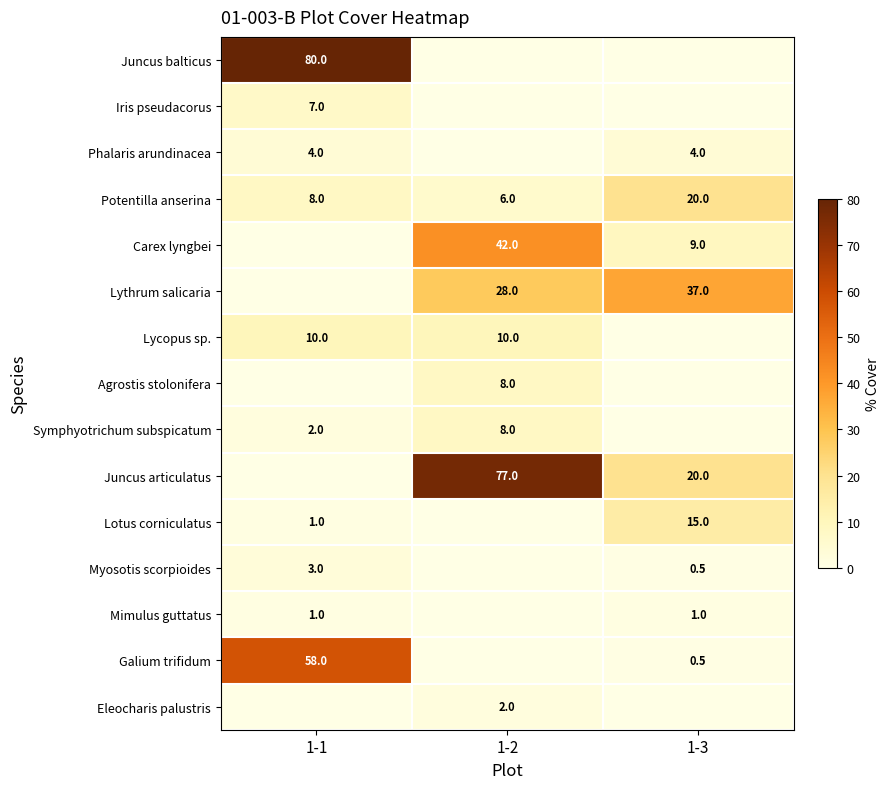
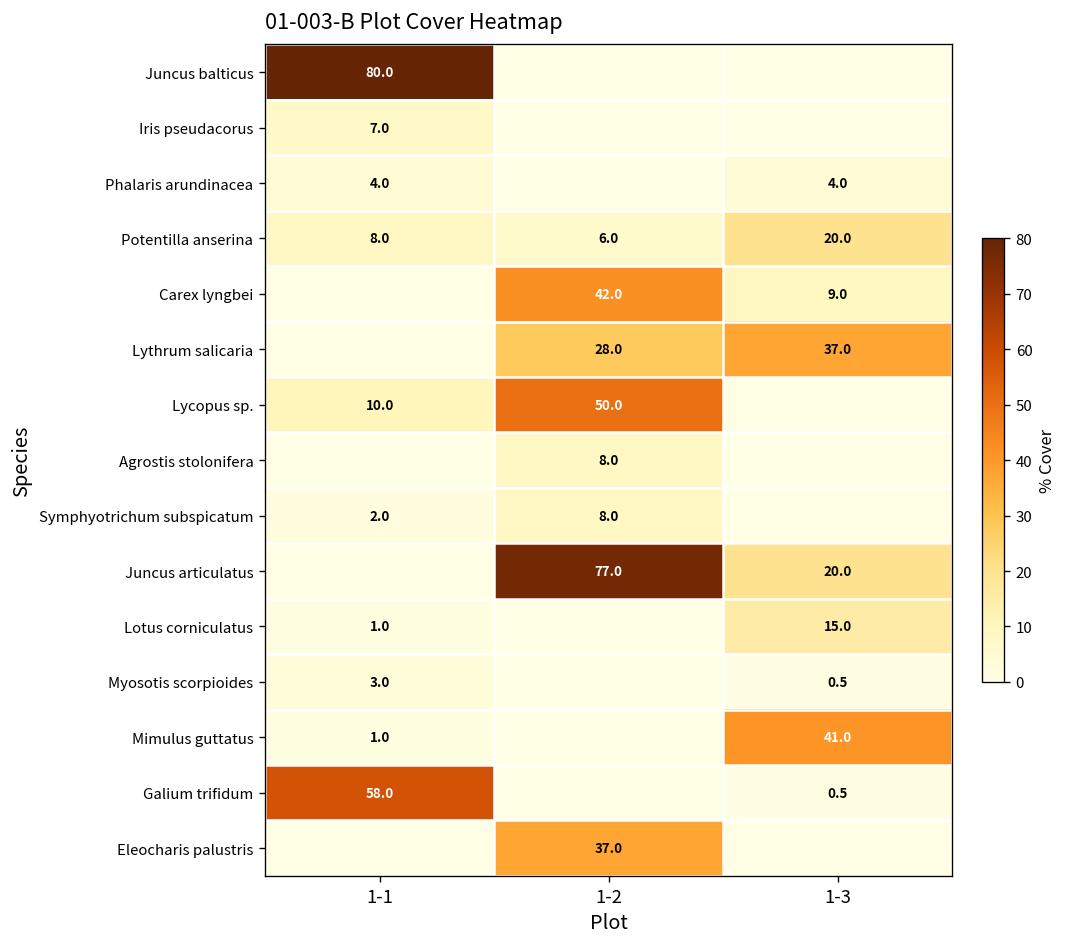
  {
    "Juncus balticus": {
      "1-1": 80.0
    },
    "Iris pseudacorus": {
      "1-1": 7.0
    },
    "Phalaris arundinacea": {
      "1-1": 4.0,
      "1-3": 4.0
    },
    "Potentilla anserina": {
      "1-1": 8.0,
      "1-2": 6.0,
      "1-3": 20.0
    },
    "Carex lyngbei": {
      "1-2": 42.0,
      "1-3": 9.0
    },
    "Lythrum salicaria": {
      "1-2": 28.0,
      "1-3": 37.0
    },
    "Lycopus sp.": {
      "1-1": 10.0,
-     "1-2": 10.0
+     "1-2": 50.0
    },
    "Agrostis stolonifera": {
      "1-2": 8.0
    },
    "Symphyotrichum subspicatum": {
      "1-1": 2.0,
      "1-2": 8.0
    },
    "Juncus articulatus": {
      "1-2": 77.0,
      "1-3": 20.0
    },
    "Lotus corniculatus": {
      "1-1": 1.0,
      "1-3": 15.0
    },
    "Myosotis scorpioides": {
      "1-1": 3.0,
      "1-3": 0.5
    },
    "Mimulus guttatus": {
      "1-1": 1.0,
-     "1-3": 1.0
+     "1-3": 41.0
    },
    "Galium trifidum": {
      "1-1": 58.0,
      "1-3": 0.5
    },
    "Eleocharis palustris": {
-     "1-2": 2.0
+     "1-2": 37.0
    }
  }
